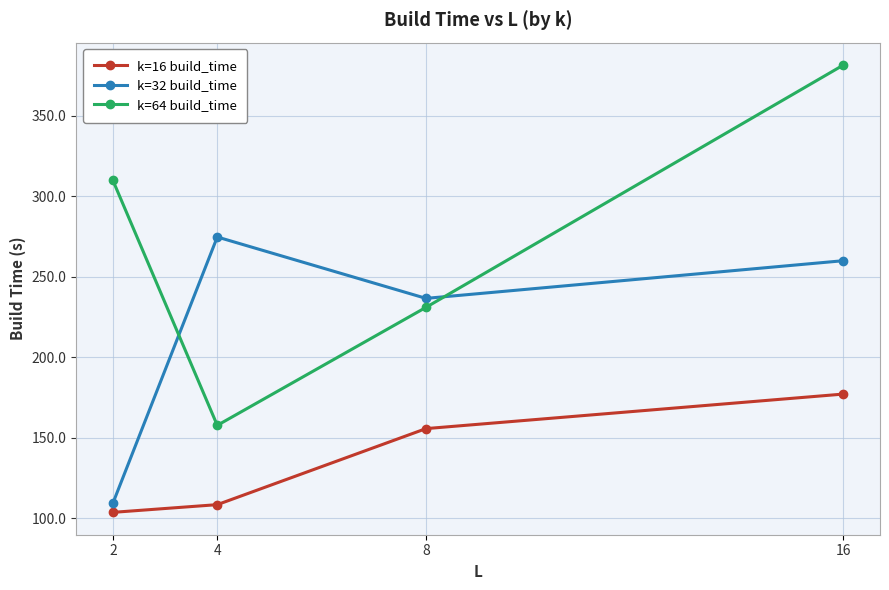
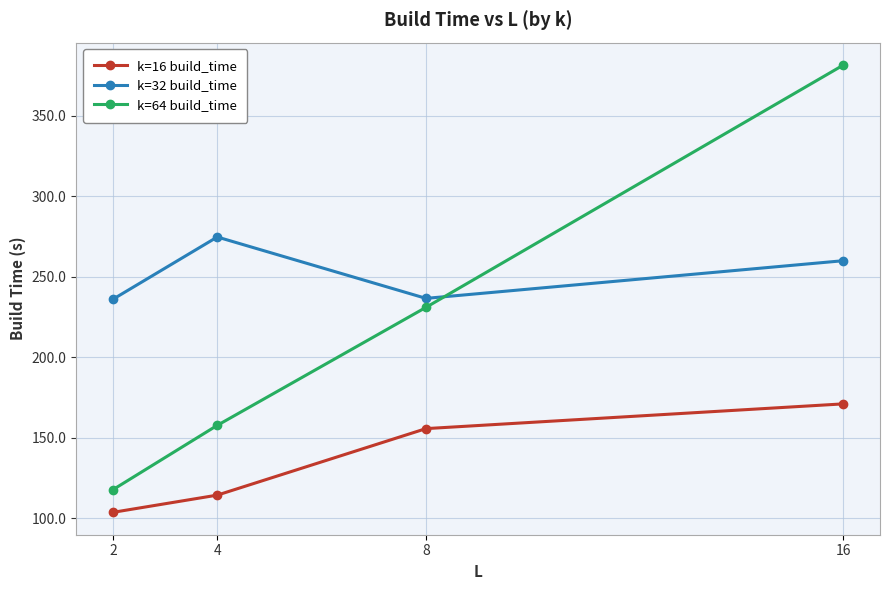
  {
    "k=16 build_time": {
      "2": 104,
-     "4": 108,
+     "4": 114,
      "8": 156,
-     "16": 177
+     "16": 171
    },
    "k=32 build_time": {
-     "2": 109,
+     "2": 236,
      "4": 275,
      "8": 237,
      "16": 260
    },
    "k=64 build_time": {
-     "2": 310,
+     "2": 118,
      "4": 158,
      "8": 231,
      "16": 381
    }
  }
